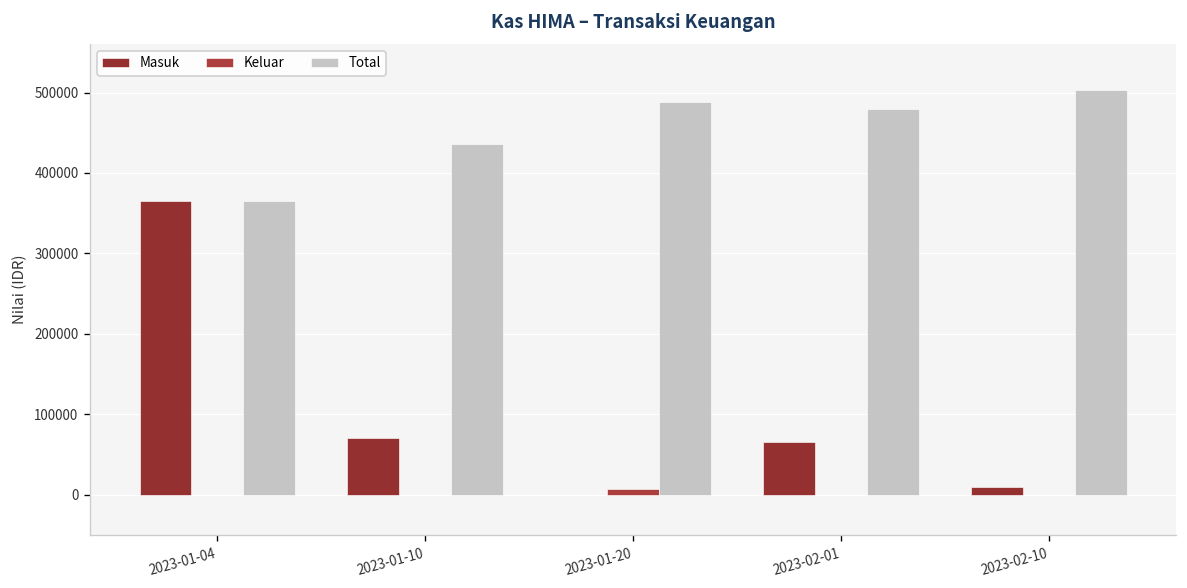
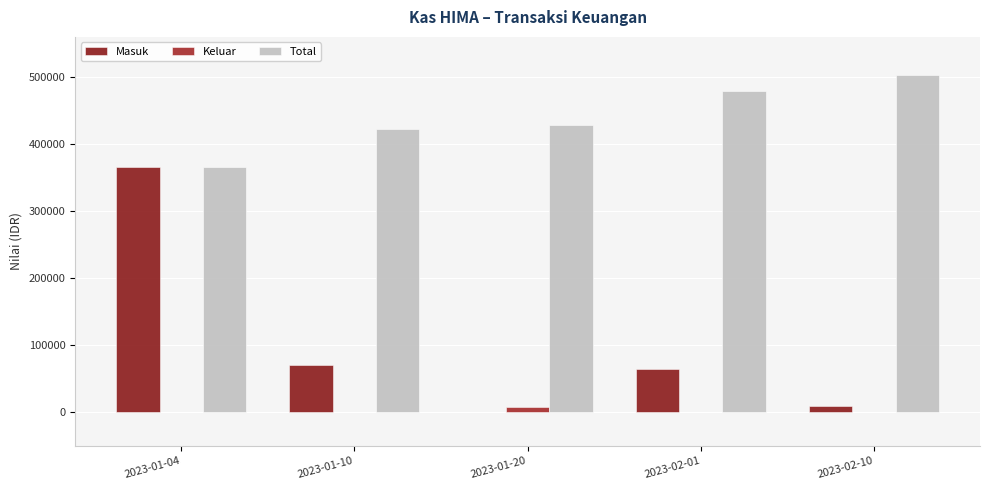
  {
    "Total": {
      "2023-01-04": 370000,
-     "2023-01-10": 440000,
-     "2023-01-20": 490000,
+     "2023-01-10": 420000,
+     "2023-01-20": 430000,
      "2023-02-01": 480000,
      "2023-02-10": 500000
    }
  }
